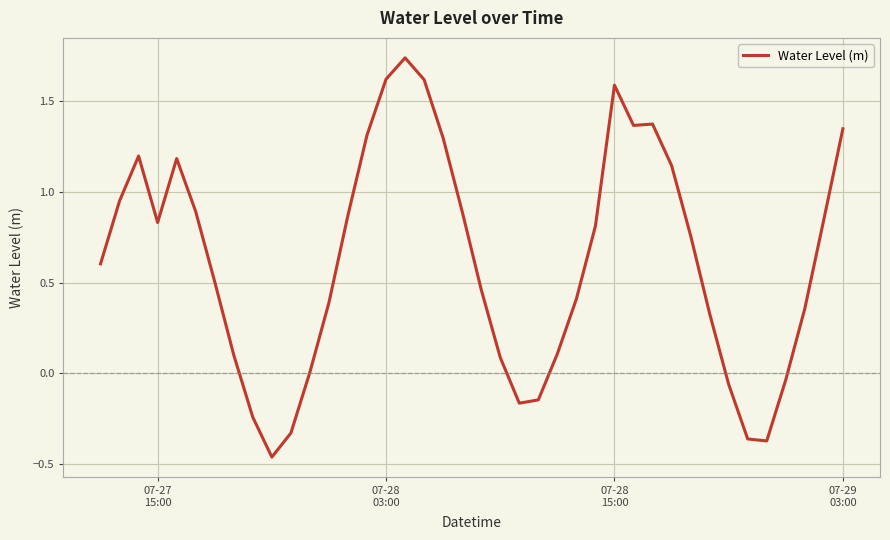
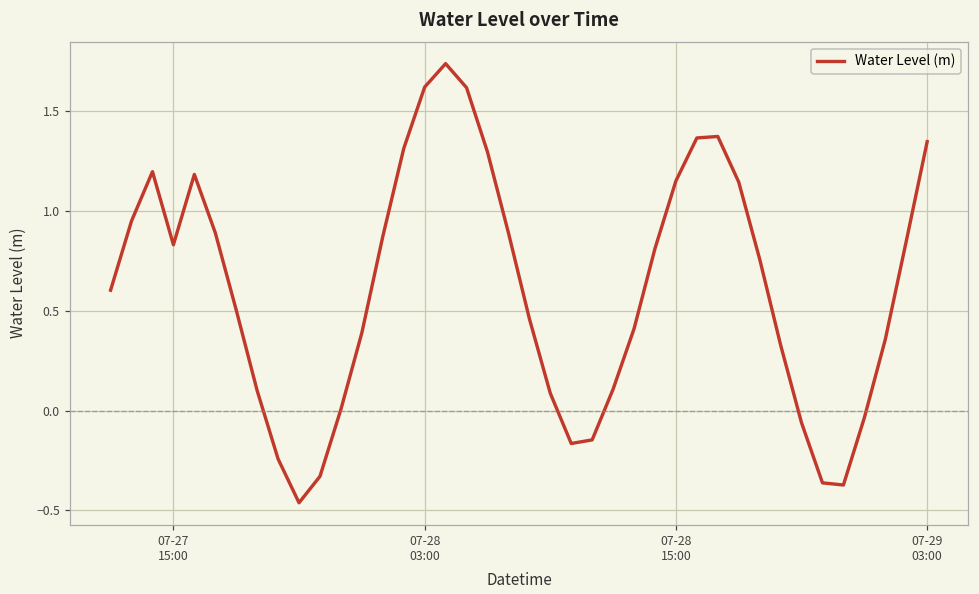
  {
    "07-27 15:00": 0.83,
    "07-28 03:00": 1.62,
-   "07-28 15:00": 1.59,
+   "07-28 15:00": 1.15,
    "07-29 03:00": 1.35
  }
